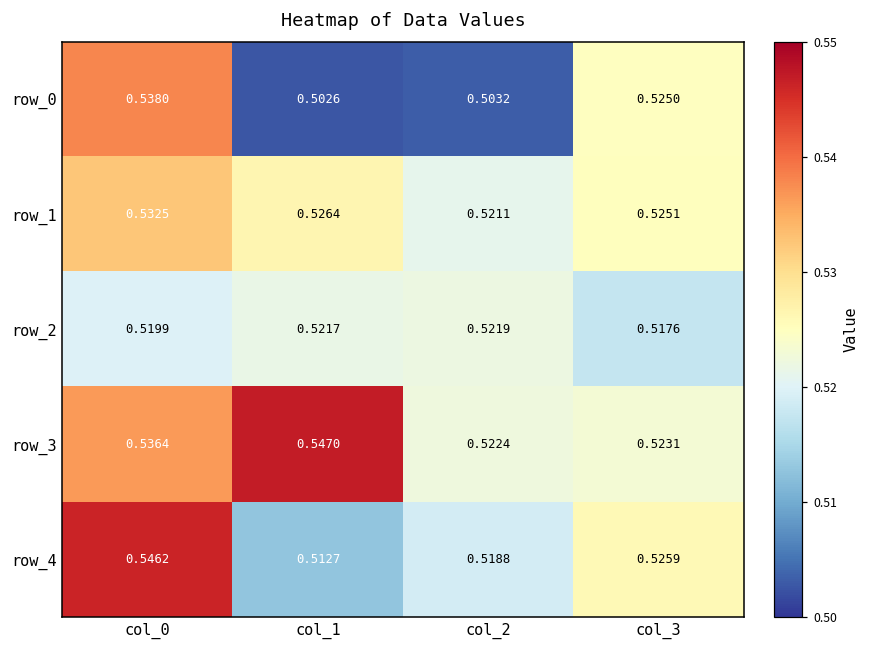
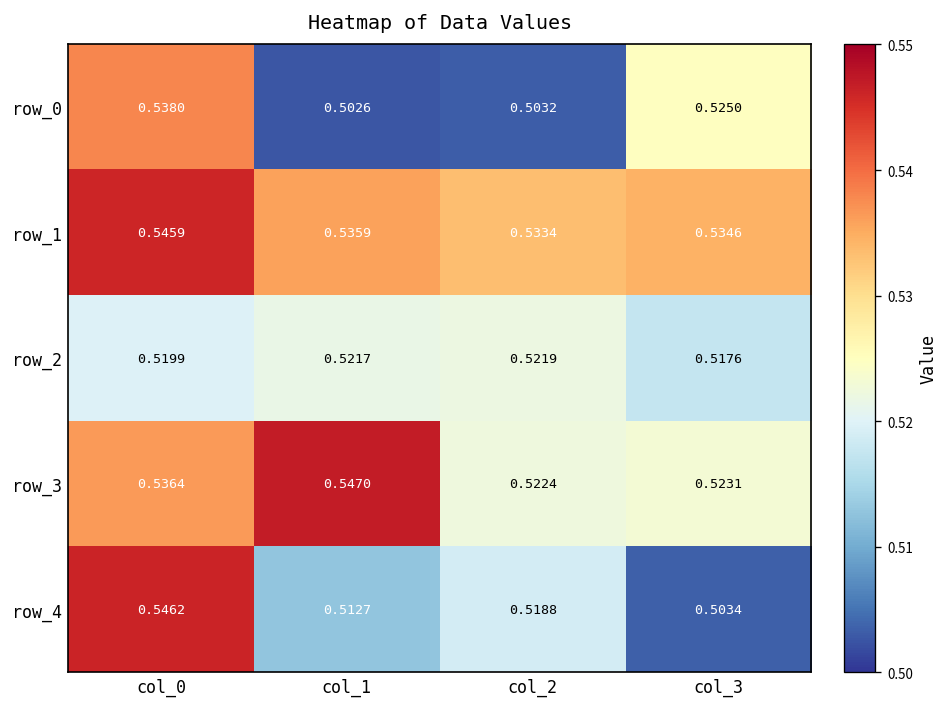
  {
    "row_0": {
      "col_0": 0.5380,
      "col_1": 0.5026,
      "col_2": 0.5032,
      "col_3": 0.5250
    },
    "row_1": {
-     "col_0": 0.5325,
-     "col_1": 0.5264,
-     "col_2": 0.5211,
-     "col_3": 0.5251
+     "col_0": 0.5459,
+     "col_1": 0.5359,
+     "col_2": 0.5334,
+     "col_3": 0.5346
    },
    "row_2": {
      "col_0": 0.5199,
      "col_1": 0.5217,
      "col_2": 0.5219,
      "col_3": 0.5176
    },
    "row_3": {
      "col_0": 0.5364,
      "col_1": 0.5470,
      "col_2": 0.5224,
      "col_3": 0.5231
    },
    "row_4": {
      "col_0": 0.5462,
      "col_1": 0.5127,
      "col_2": 0.5188,
-     "col_3": 0.5259
+     "col_3": 0.5034
    }
  }
